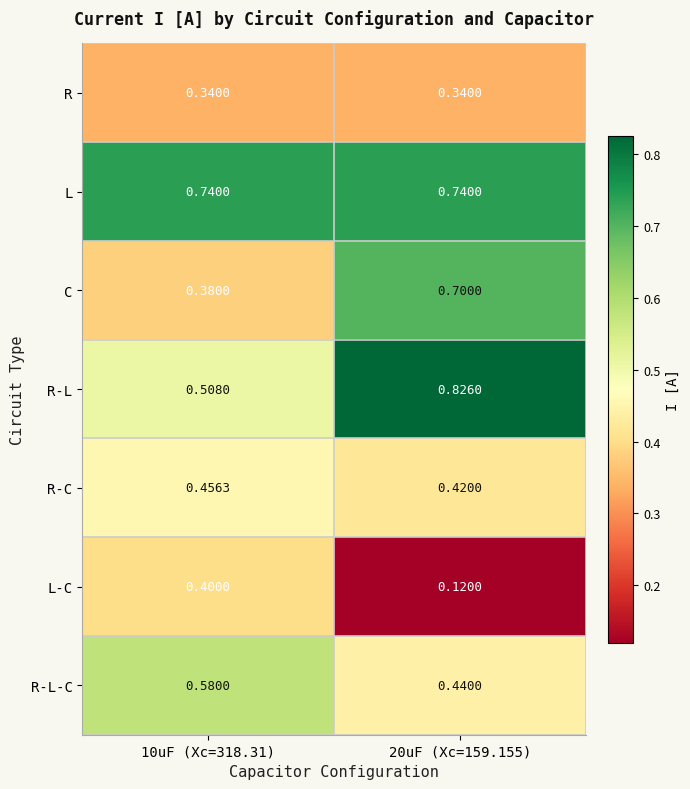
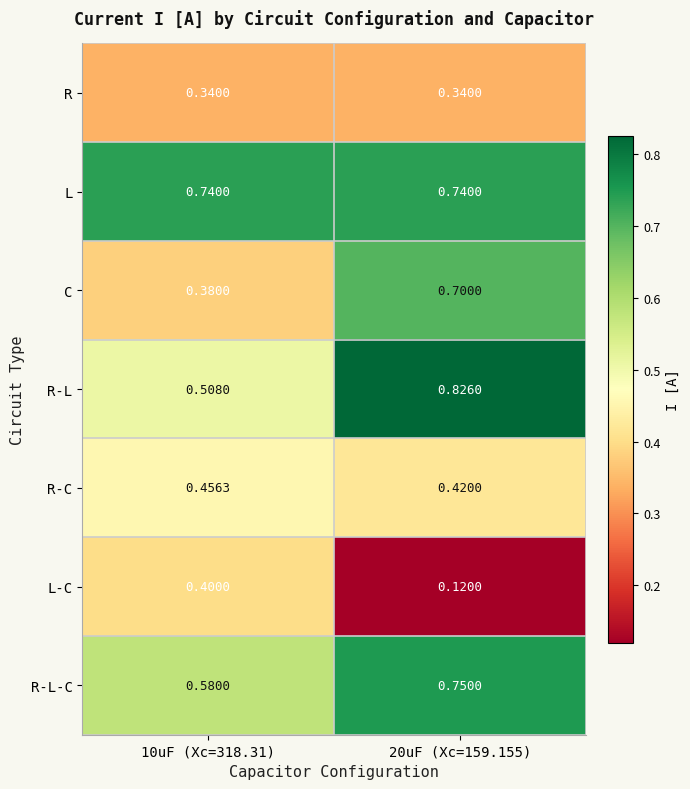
  {
    "R": {
      "10uF (Xc=318.31)": 0.3400,
      "20uF (Xc=159.155)": 0.3400
    },
    "L": {
      "10uF (Xc=318.31)": 0.7400,
      "20uF (Xc=159.155)": 0.7400
    },
    "C": {
      "10uF (Xc=318.31)": 0.3800,
      "20uF (Xc=159.155)": 0.7000
    },
    "R-L": {
      "10uF (Xc=318.31)": 0.5080,
      "20uF (Xc=159.155)": 0.8260
    },
    "R-C": {
      "10uF (Xc=318.31)": 0.4563,
      "20uF (Xc=159.155)": 0.4200
    },
    "L-C": {
      "10uF (Xc=318.31)": 0.4000,
      "20uF (Xc=159.155)": 0.1200
    },
    "R-L-C": {
      "10uF (Xc=318.31)": 0.5800,
-     "20uF (Xc=159.155)": 0.4400
+     "20uF (Xc=159.155)": 0.7500
    }
  }
